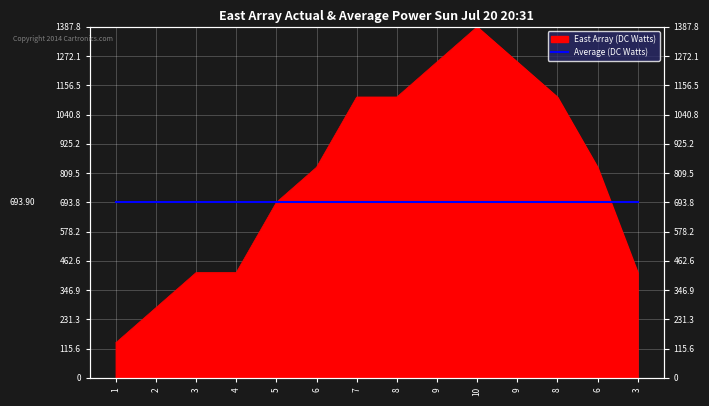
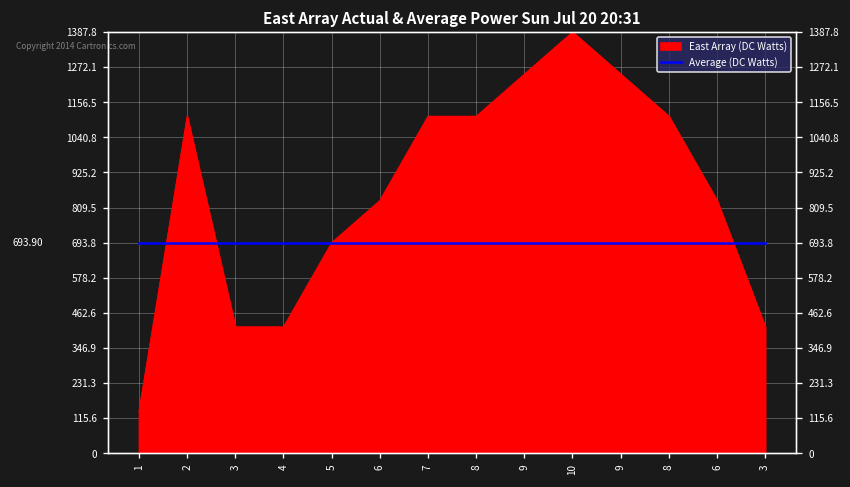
  {
    "East Array (DC Watts)": {
      "1": 140,
-     "2": 280,
+     "2": 1110,
      "4": 420,
      "7": 1110,
      "10": 1390
    },
    "Average (DC Watts)": {
      "1": 690,
      "2": 690,
      "4": 690,
      "7": 690,
      "10": 690
    }
  }
